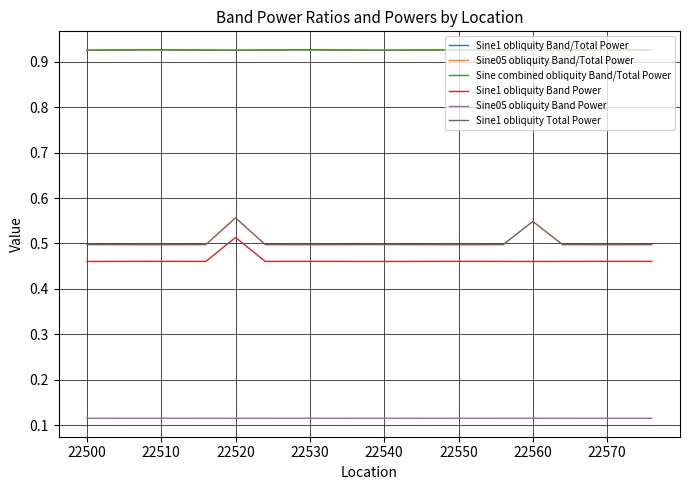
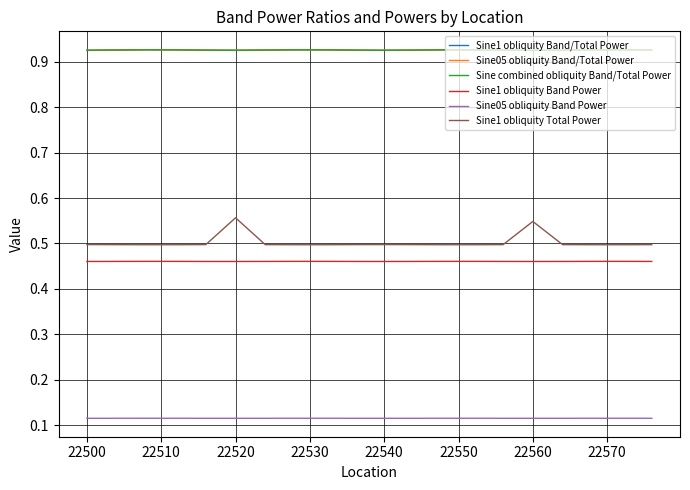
  {
    "Sine combined obliquity Band/Total Power": {
      "22500": 0.93,
      "22520": 0.93,
      "22540": 0.93
    },
    "Sine1 obliquity Band Power": {
      "22500": 0.46,
-     "22520": 0.51,
+     "22520": 0.46,
      "22540": 0.46,
      "22560": 0.46
    },
    "Sine05 obliquity Band Power": {
      "22500": 0.12,
      "22520": 0.12,
      "22540": 0.12,
      "22560": 0.12
    },
    "Sine1 obliquity Total Power": {
      "22500": 0.50,
      "22520": 0.56,
      "22540": 0.50,
      "22560": 0.55
    }
  }
